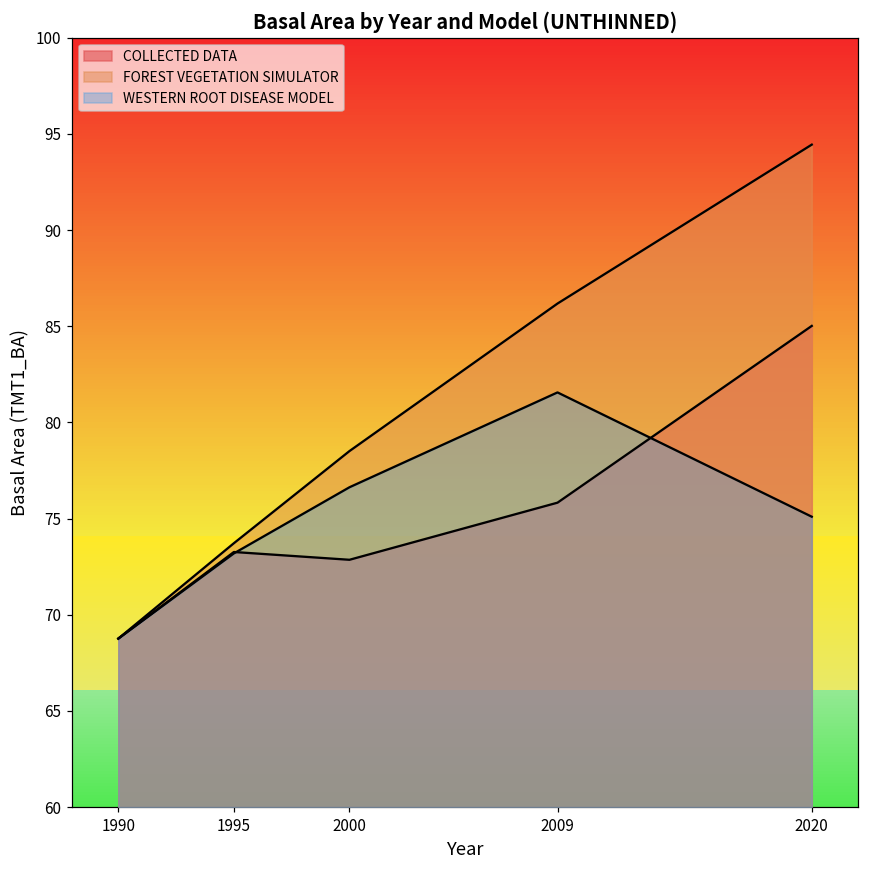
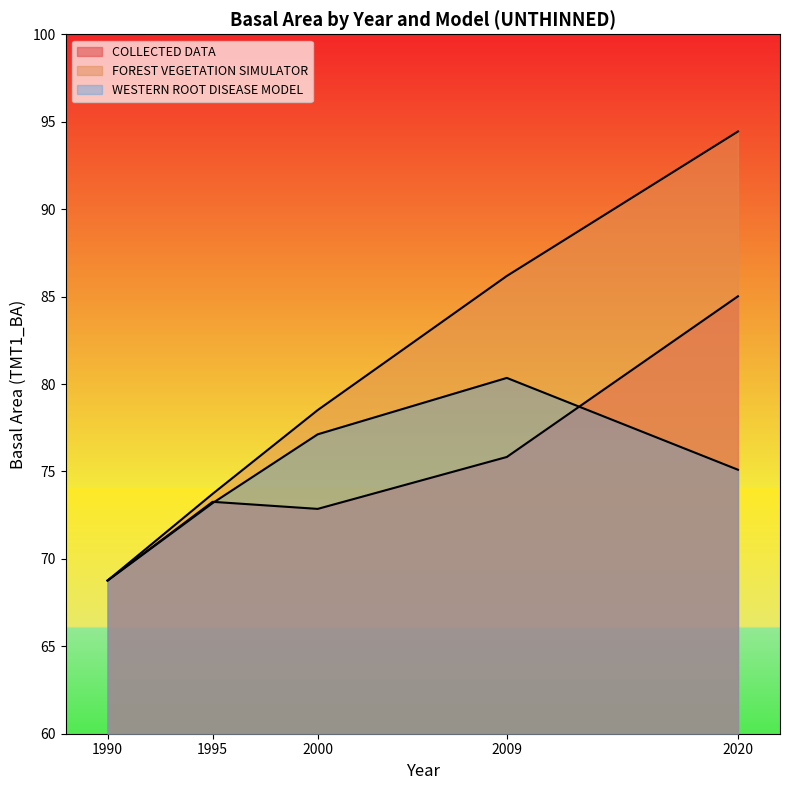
  {
    "WESTERN ROOT DISEASE MODEL": {
-     "2000": 76.6,
-     "2009": 81.6,
+     "2000": 77.1,
+     "2009": 80.3,
      "2020": 75.1
    }
  }
